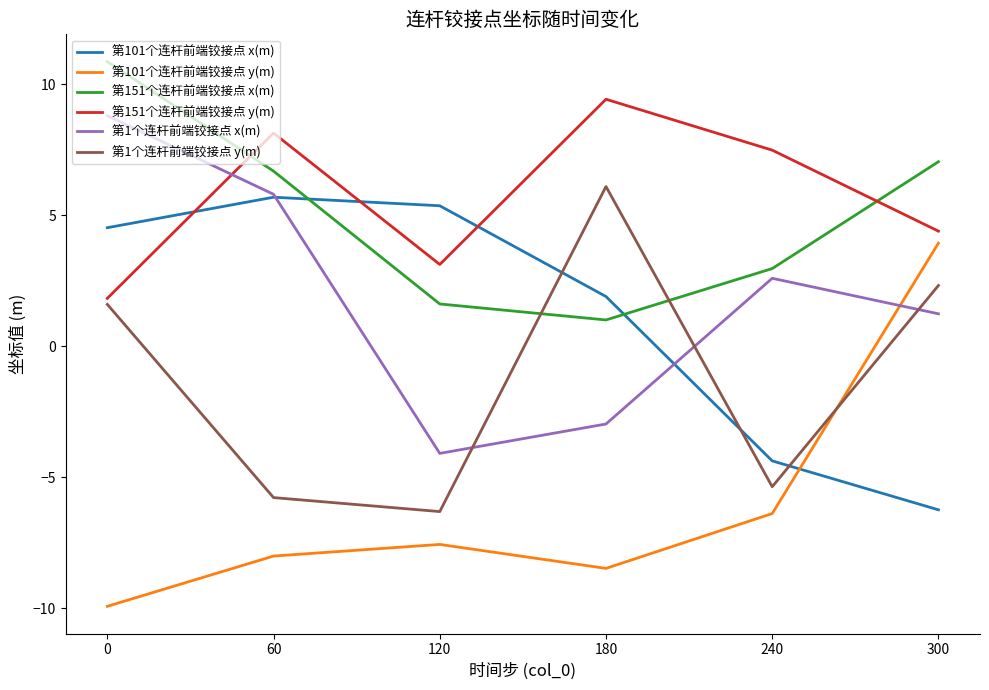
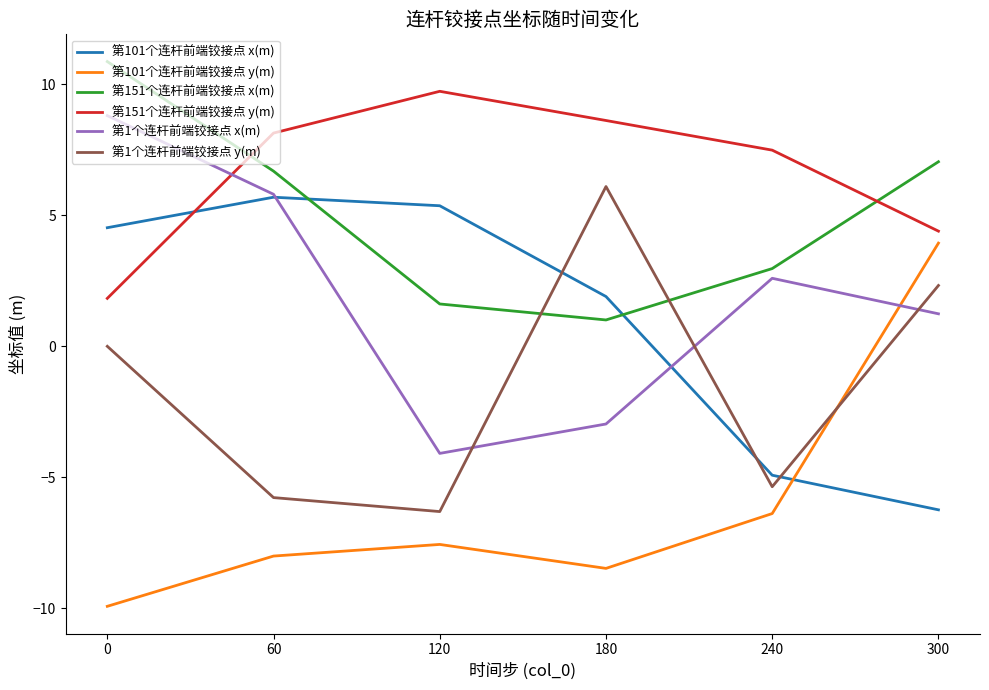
  {
    "第101个连杆前端铰接点 x(m)": {
      "0": 4.5,
      "60": 5.7,
      "120": 5.4,
      "180": 1.9,
-     "240": -4.4,
+     "240": -4.9,
      "300": -6.2
    },
    "第101个连杆前端铰接点 y(m)": {
      "0": -9.9,
      "60": -8.0,
      "120": -7.6,
      "180": -8.5,
      "240": -6.4,
      "300": 3.9
    },
    "第151个连杆前端铰接点 x(m)": {
      "60": 6.7,
      "120": 1.6,
      "180": 1.0,
      "240": 3.0,
      "300": 7.0
    },
    "第151个连杆前端铰接点 y(m)": {
      "0": 1.8,
-     "120": 3.1,
-     "180": 9.4,
+     "120": 9.7,
+     "180": 8.6,
      "240": 7.5,
      "300": 4.4
    },
    "第1个连杆前端铰接点 x(m)": {
      "60": 5.8,
      "120": -4.1,
      "180": -3.0,
      "240": 2.6,
      "300": 1.2
    },
    "第1个连杆前端铰接点 y(m)": {
-     "0": 1.6,
+     "0": 0.0,
      "60": -5.8,
      "120": -6.3,
      "180": 6.1,
      "240": -5.4,
      "300": 2.3
    }
  }
